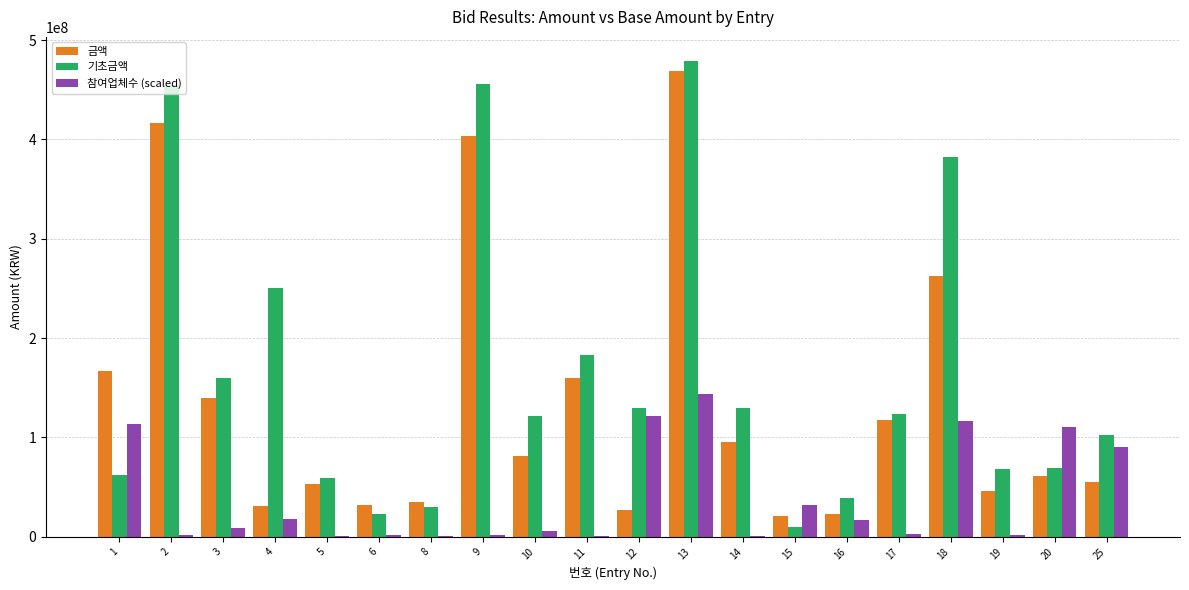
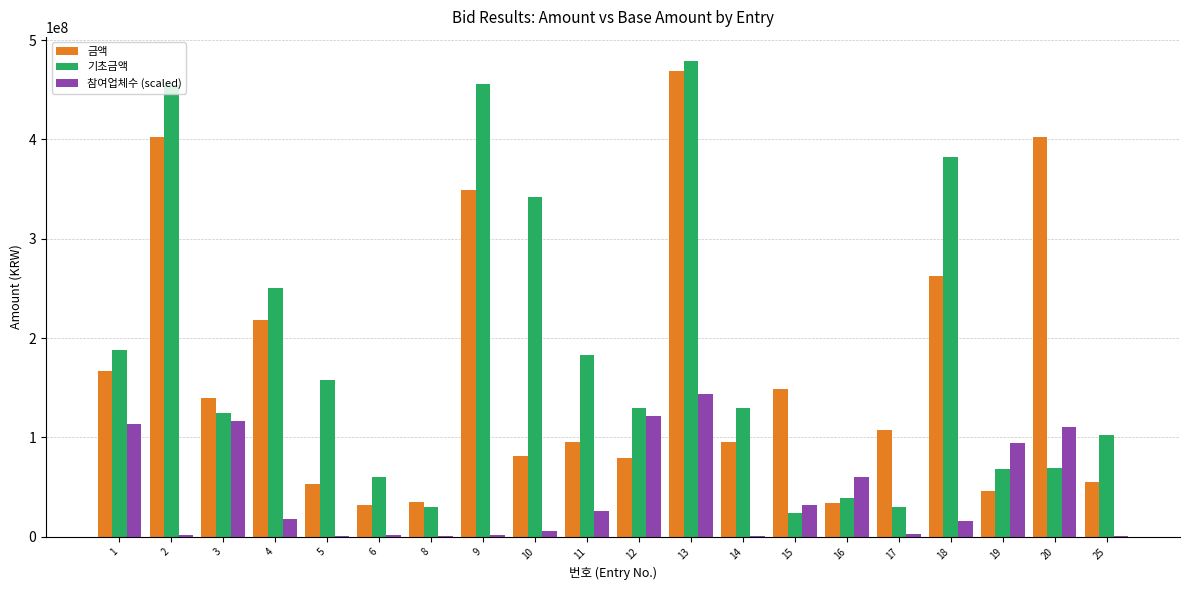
  {
    "금액": {
      "1": 170000000,
-     "2": 420000000,
+     "2": 400000000,
      "3": 140000000,
-     "4": 30000000,
+     "4": 220000000,
      "5": 50000000,
      "6": 30000000,
      "8": 40000000,
-     "9": 400000000,
+     "9": 350000000,
      "10": 80000000,
-     "11": 160000000,
-     "12": 30000000,
+     "11": 100000000,
+     "12": 80000000,
      "13": 470000000,
      "14": 100000000,
-     "15": 20000000,
-     "16": 20000000,
-     "17": 120000000,
+     "15": 150000000,
+     "16": 30000000,
+     "17": 110000000,
      "18": 260000000,
      "19": 50000000,
-     "20": 60000000,
+     "20": 400000000,
      "25": 60000000
    },
    "기초금액": {
-     "1": 60000000,
-     "3": 160000000,
+     "1": 190000000,
+     "3": 120000000,
      "4": 250000000,
-     "5": 60000000,
-     "6": 20000000,
+     "5": 160000000,
+     "6": 60000000,
      "8": 30000000,
      "9": 460000000,
-     "10": 120000000,
+     "10": 340000000,
      "11": 180000000,
      "12": 130000000,
      "13": 480000000,
      "14": 130000000,
-     "15": 10000000,
+     "15": 20000000,
      "16": 40000000,
-     "17": 120000000,
+     "17": 30000000,
      "18": 380000000,
      "19": 70000000,
      "20": 70000000,
      "25": 100000000
    },
    "참여업체수 (scaled)": {
      "1": 110000000,
-     "3": 10000000,
+     "3": 120000000,
      "4": 20000000,
      "10": 10000000,
-     "11": 0,
+     "11": 30000000,
      "12": 120000000,
      "13": 140000000,
      "15": 30000000,
-     "16": 20000000,
+     "16": 60000000,
      "17": 0,
-     "18": 120000000,
-     "19": 0,
+     "18": 20000000,
+     "19": 90000000,
      "20": 110000000,
-     "25": 90000000
+     "25": 0
    }
  }
